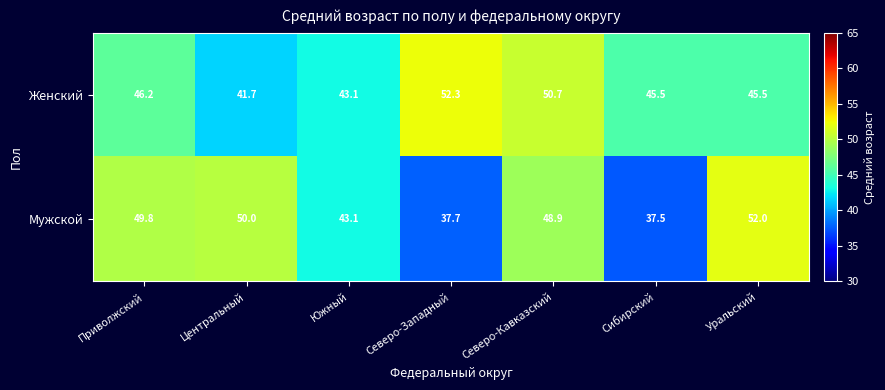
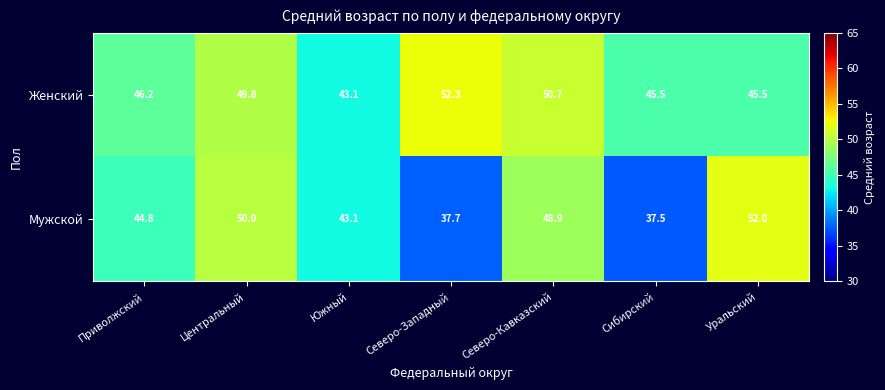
  {
    "Женский": {
      "Приволжский": 46.2,
-     "Центральный": 41.7,
+     "Центральный": 49.8,
      "Южный": 43.1,
      "Северо-Западный": 52.3,
      "Северо-Кавказский": 50.7,
      "Сибирский": 45.5,
      "Уральский": 45.5
    },
    "Мужской": {
-     "Приволжский": 49.8,
+     "Приволжский": 44.8,
      "Центральный": 50.0,
      "Южный": 43.1,
      "Северо-Западный": 37.7,
      "Северо-Кавказский": 48.9,
      "Сибирский": 37.5,
      "Уральский": 52.0
    }
  }
